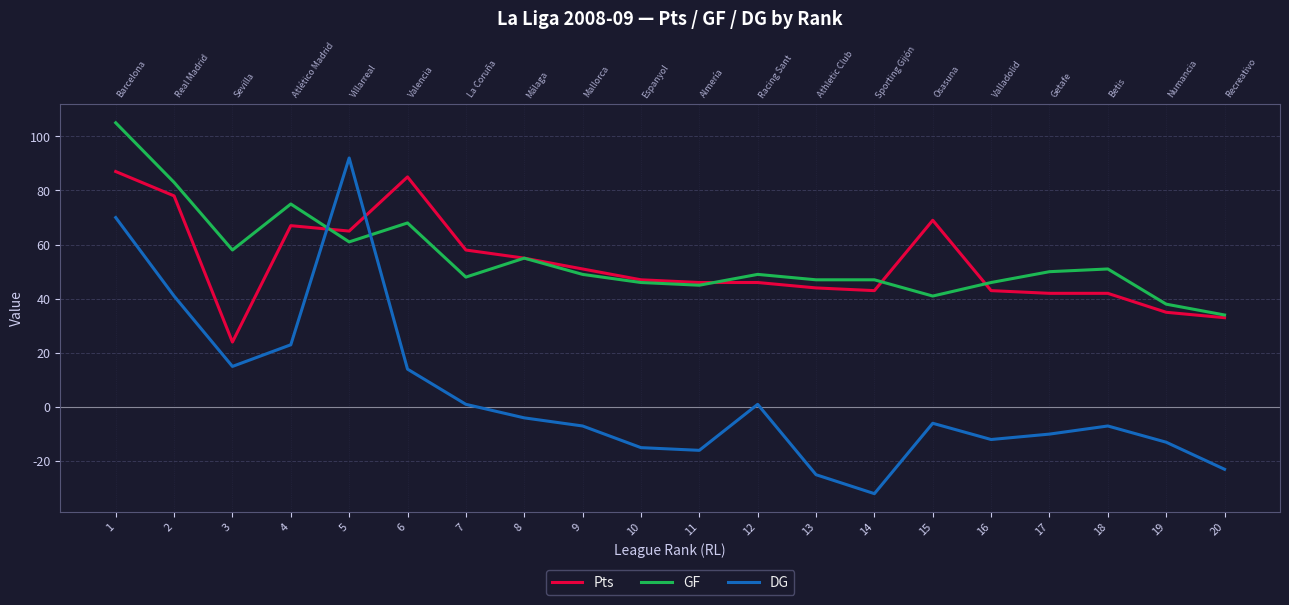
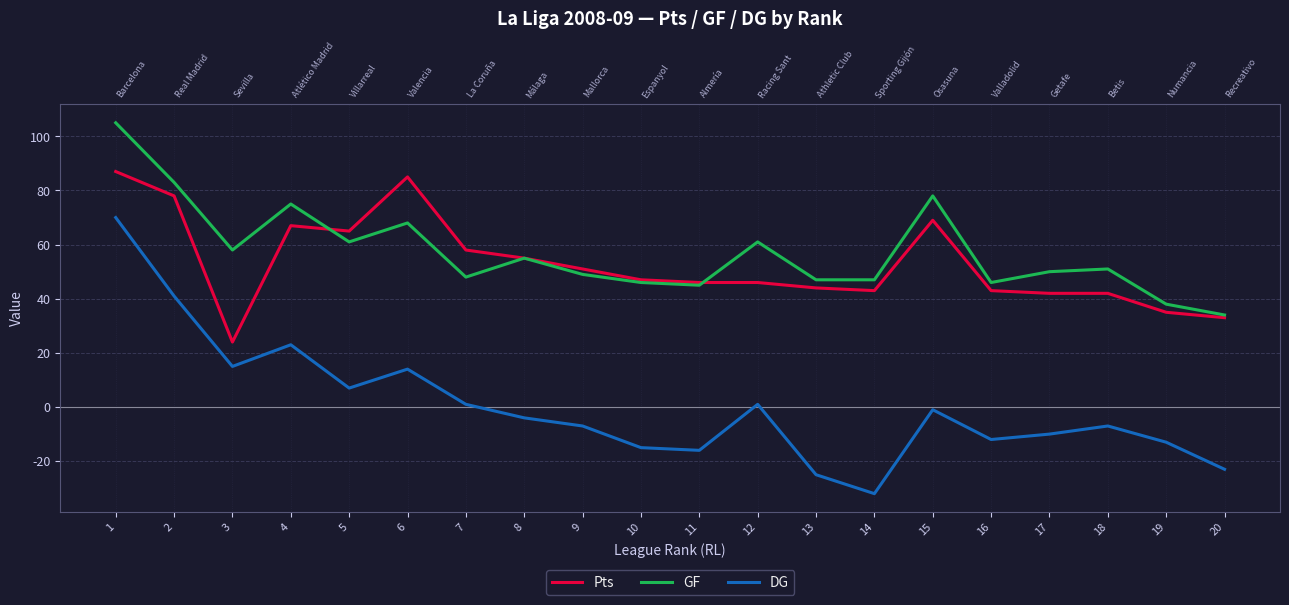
  {
    "Pts": {
      "1": 87,
      "2": 78,
      "3": 24,
      "4": 67,
      "5": 65,
      "6": 85,
      "7": 58,
      "9": 51,
      "10": 47,
      "11": 46,
      "12": 46,
      "13": 44,
      "14": 43,
      "15": 69,
      "16": 43,
      "17": 42,
      "18": 42,
      "19": 35,
      "20": 33
    },
    "GF": {
      "1": 105,
      "2": 83,
      "3": 58,
      "4": 75,
      "5": 61,
      "6": 68,
      "7": 48,
      "9": 49,
      "10": 46,
      "11": 45,
-     "12": 49,
+     "12": 61,
      "13": 47,
      "14": 47,
-     "15": 41,
+     "15": 78,
      "16": 46,
      "17": 50,
      "18": 51,
      "19": 38,
      "20": 34
    },
    "DG": {
      "1": 70,
      "2": 41,
      "3": 15,
      "4": 23,
-     "5": 92,
+     "5": 7,
      "6": 14,
      "7": 1,
      "8": -4,
      "9": -7,
      "10": -15,
      "11": -16,
      "12": 1,
      "13": -25,
      "14": -32,
-     "15": -6,
+     "15": -1,
      "16": -12,
      "17": -10,
      "18": -7,
      "19": -13,
      "20": -23
    }
  }
